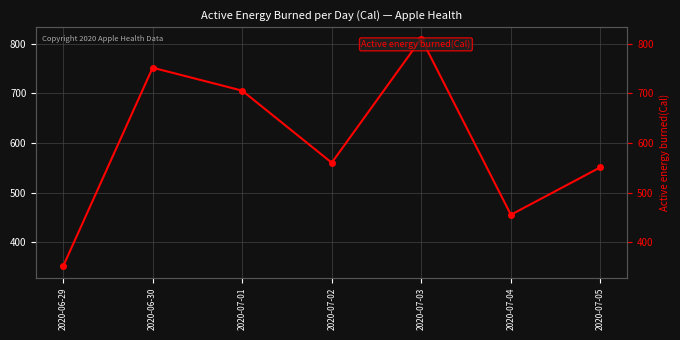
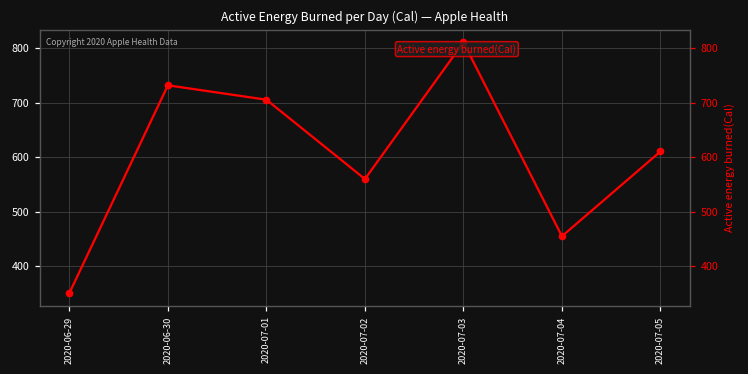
  {
    "2020-06-29": 350,
-   "2020-06-30": 750,
+   "2020-06-30": 730,
    "2020-07-01": 710,
    "2020-07-02": 560,
    "2020-07-04": 460,
-   "2020-07-05": 550
+   "2020-07-05": 610
  }
